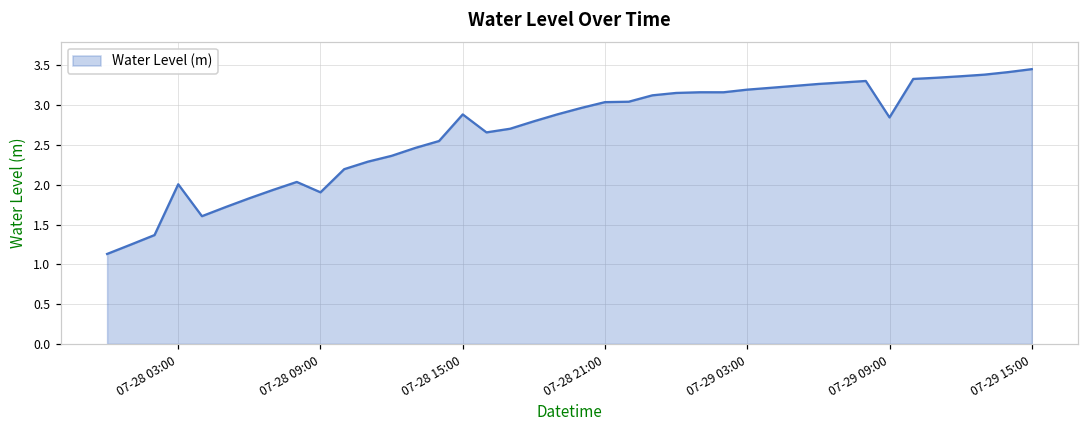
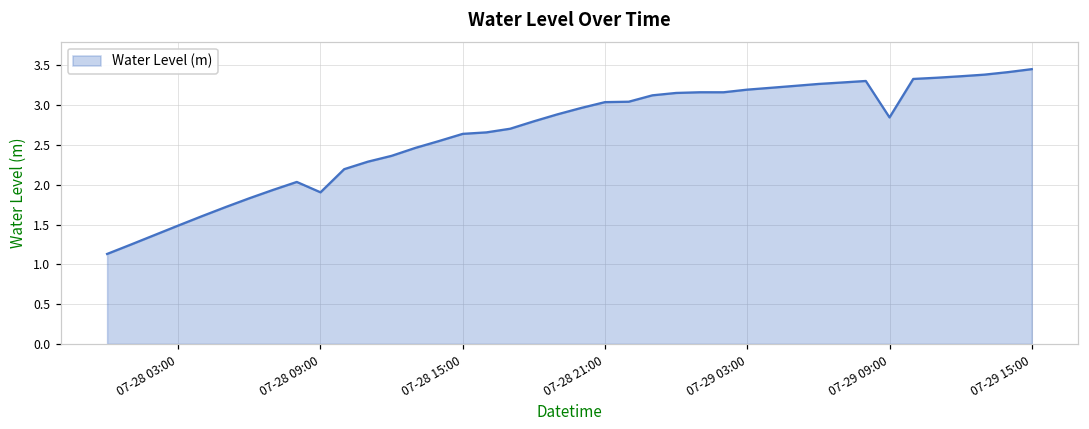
  {
-   "07-28 03:00": 2.0,
+   "07-28 03:00": 1.5,
    "07-28 09:00": 1.9,
-   "07-28 15:00": 2.9,
+   "07-28 15:00": 2.6,
    "07-28 21:00": 3.0,
    "07-29 03:00": 3.2,
    "07-29 09:00": 2.8,
    "07-29 15:00": 3.5
  }
